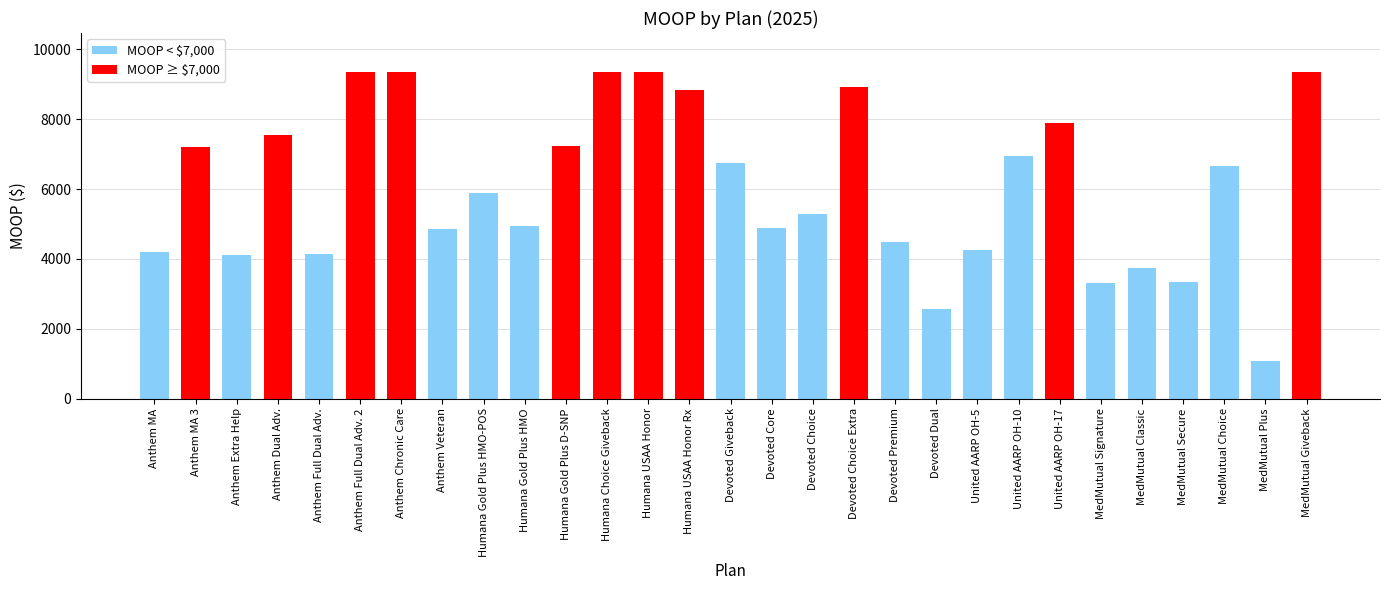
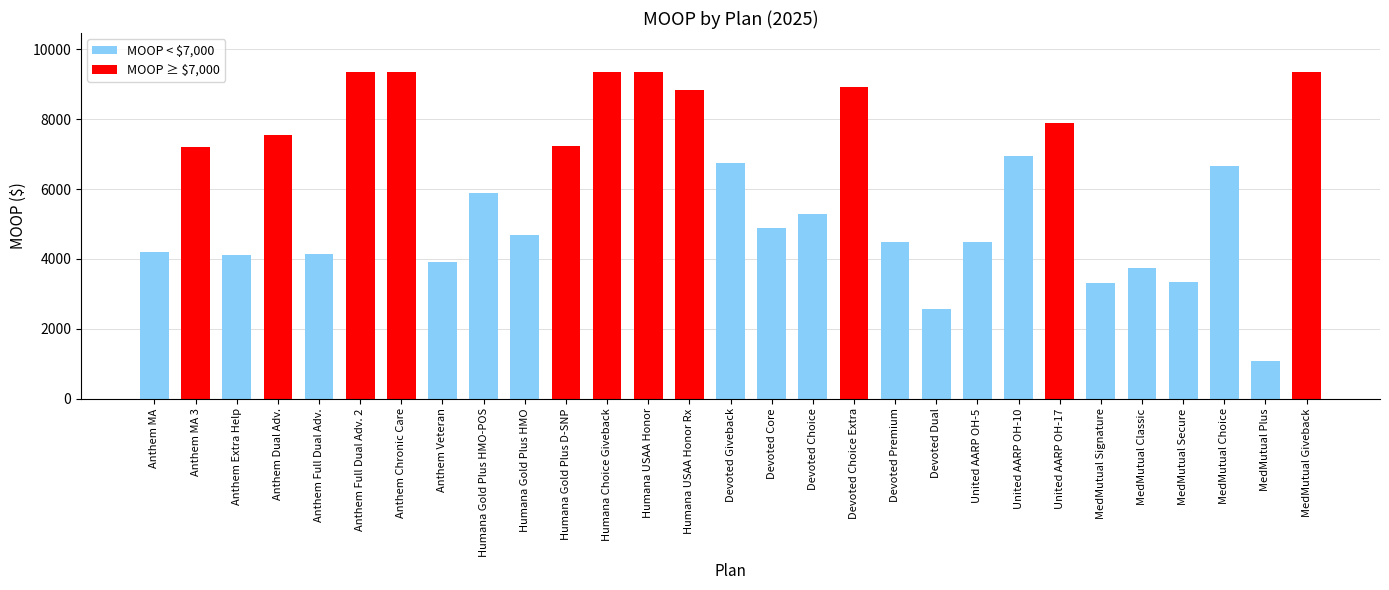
  {
    "Anthem MA": 4200,
    "Anthem MA 3": 7200,
    "Anthem Extra Help": 4100,
    "Anthem Dual Adv.": 7600,
    "Anthem Full Dual Adv.": 4200,
    "Anthem Full Dual Adv. 2": 9400,
    "Anthem Chronic Care": 9400,
-   "Anthem Veteran": 4900,
+   "Anthem Veteran": 3900,
    "Humana Gold Plus HMO-POS": 5900,
-   "Humana Gold Plus HMO": 4900,
+   "Humana Gold Plus HMO": 4700,
    "Humana Gold Plus D-SNP": 7200,
    "Humana Choice Giveback": 9400,
    "Humana USAA Honor": 9400,
    "Humana USAA Honor Rx": 8900,
    "Devoted Giveback": 6800,
    "Devoted Core": 4900,
    "Devoted Choice": 5300,
    "Devoted Choice Extra": 8900,
    "Devoted Premium": 4500,
    "Devoted Dual": 2600,
-   "United AARP OH-5": 4300,
+   "United AARP OH-5": 4500,
    "United AARP OH-10": 6900,
    "United AARP OH-17": 7900,
    "MedMutual Signature": 3300,
    "MedMutual Classic": 3700,
    "MedMutual Secure": 3400,
    "MedMutual Choice": 6700,
    "MedMutual Plus": 1100,
    "MedMutual Giveback": 9400
  }
